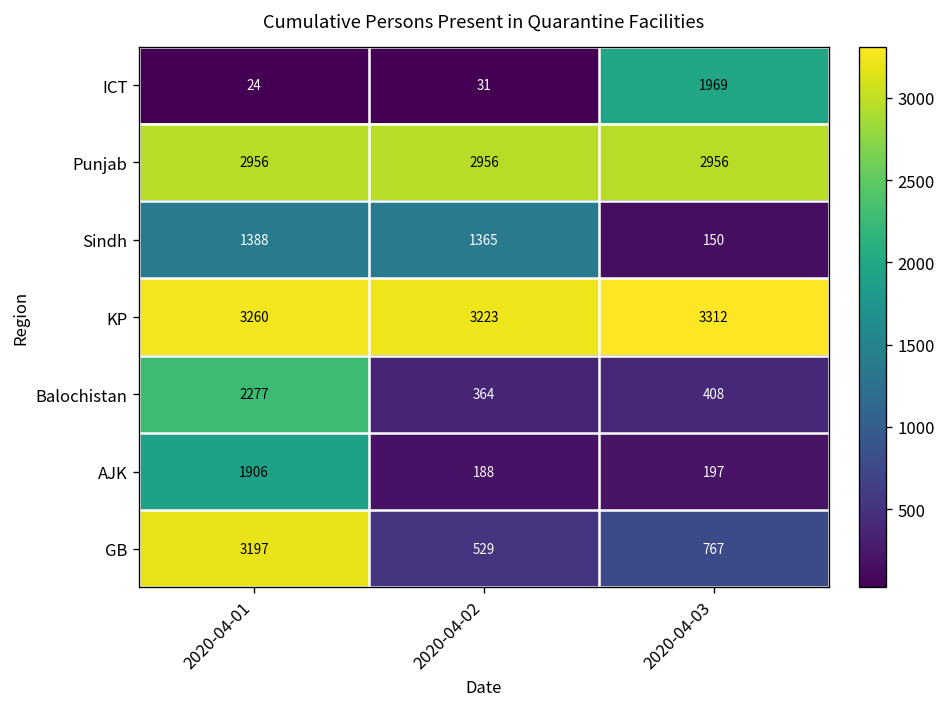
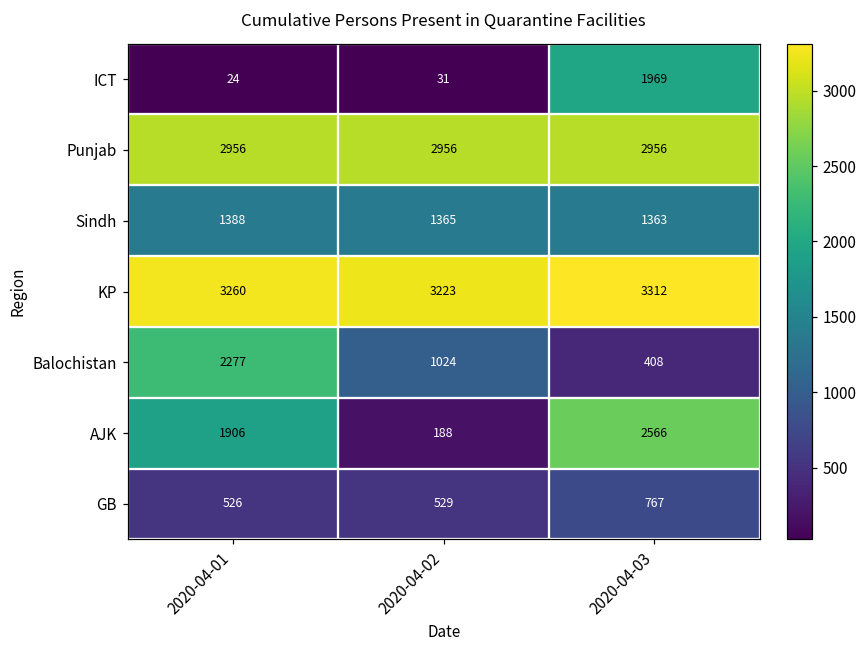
  {
    "ICT": {
      "2020-04-01": 24,
      "2020-04-02": 31,
      "2020-04-03": 1969
    },
    "Punjab": {
      "2020-04-01": 2956,
      "2020-04-02": 2956,
      "2020-04-03": 2956
    },
    "Sindh": {
      "2020-04-01": 1388,
      "2020-04-02": 1365,
-     "2020-04-03": 150
+     "2020-04-03": 1363
    },
    "KP": {
      "2020-04-01": 3260,
      "2020-04-02": 3223,
      "2020-04-03": 3312
    },
    "Balochistan": {
      "2020-04-01": 2277,
-     "2020-04-02": 364,
+     "2020-04-02": 1024,
      "2020-04-03": 408
    },
    "AJK": {
      "2020-04-01": 1906,
      "2020-04-02": 188,
-     "2020-04-03": 197
+     "2020-04-03": 2566
    },
    "GB": {
-     "2020-04-01": 3197,
+     "2020-04-01": 526,
      "2020-04-02": 529,
      "2020-04-03": 767
    }
  }
